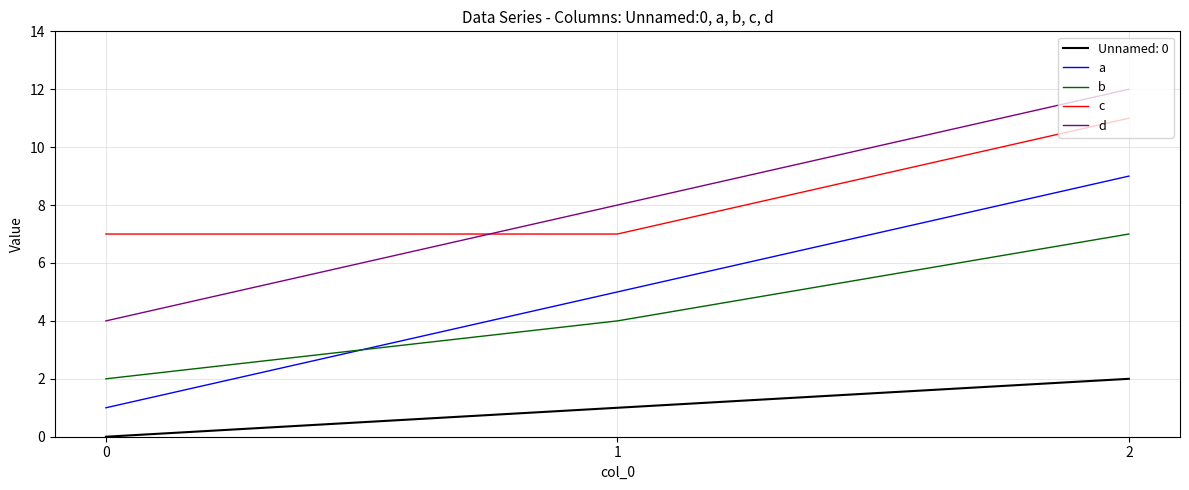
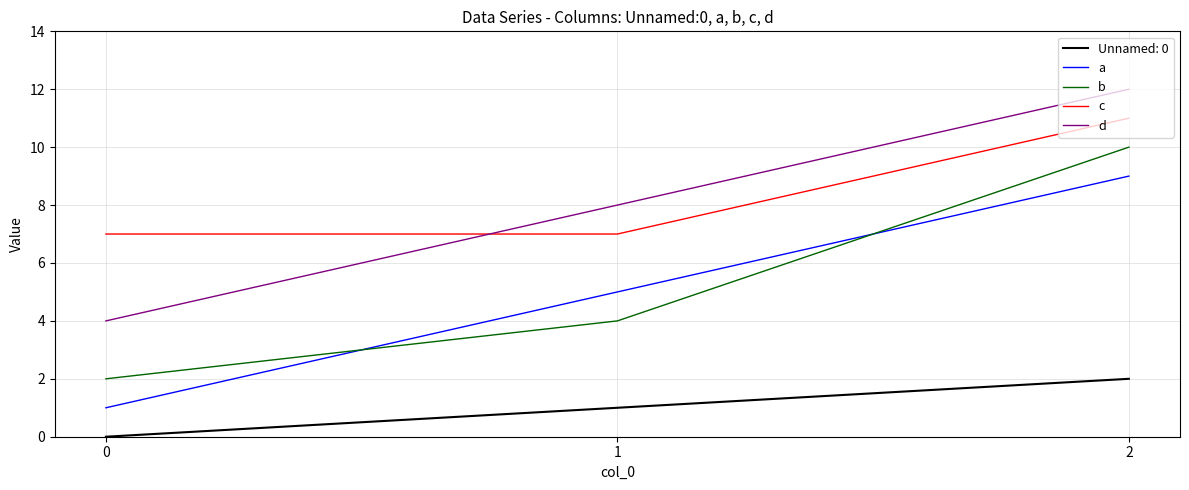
  {
    "Unnamed: 0": {
      "0": 0,
      "1": 1,
      "2": 2
    },
    "a": {
      "0": 1,
      "1": 5,
      "2": 9
    },
    "b": {
      "0": 2,
      "1": 4,
-     "2": 7
+     "2": 10
    },
    "c": {
      "0": 7,
      "1": 7
    },
    "d": {
      "0": 4,
      "1": 8
    }
  }
